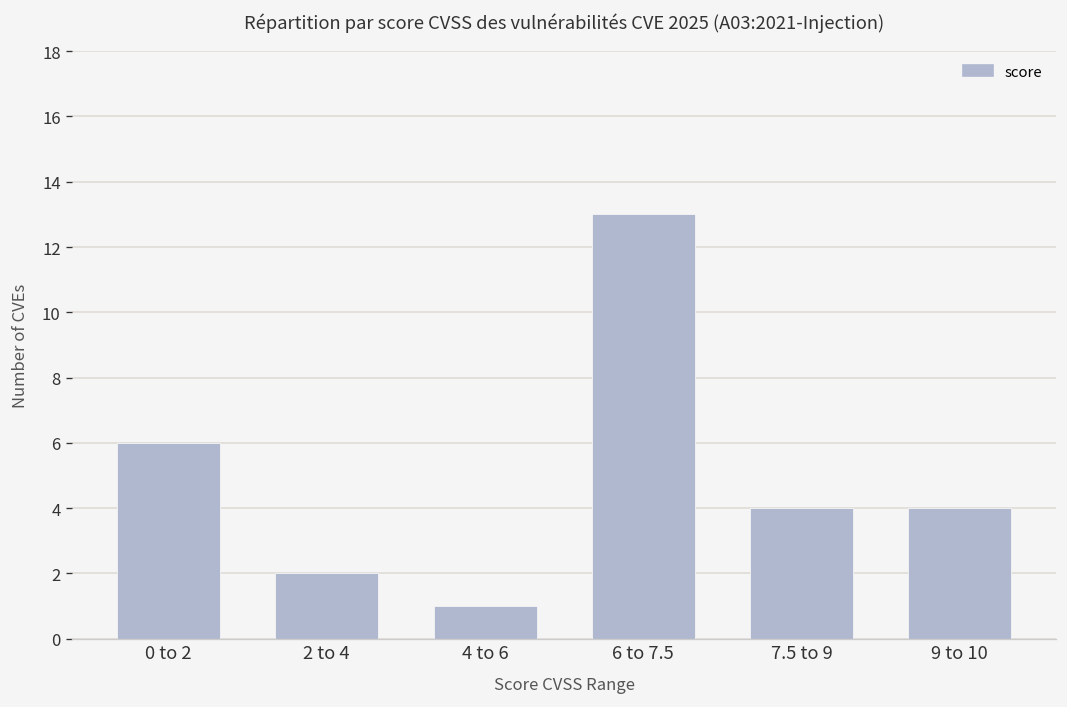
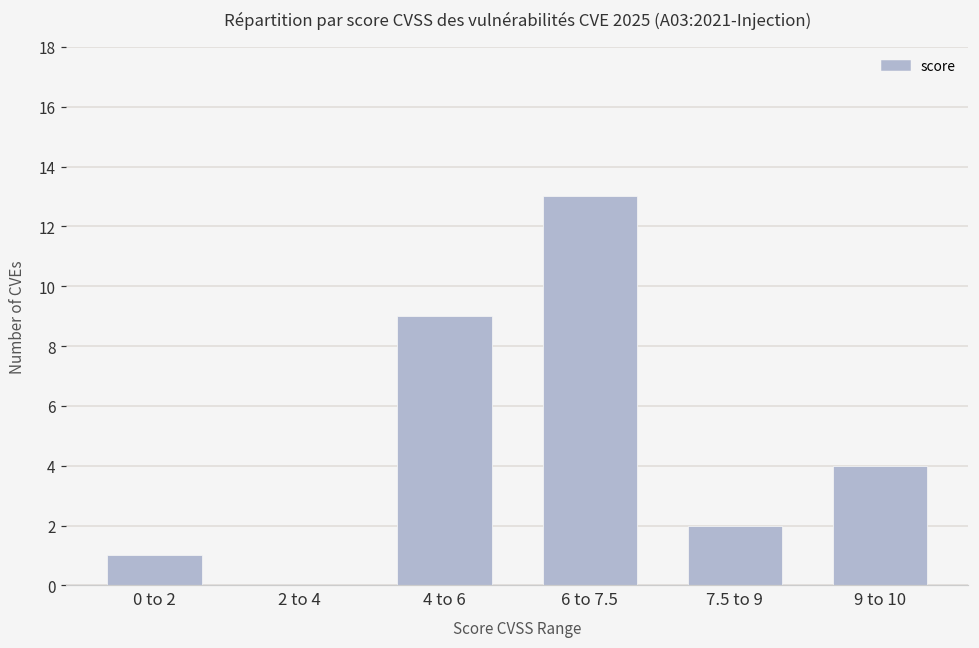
  {
-   "0 to 2": 6,
-   "2 to 4": 2,
-   "4 to 6": 1,
+   "0 to 2": 1,
+   "2 to 4": 0,
+   "4 to 6": 9,
    "6 to 7.5": 13,
-   "7.5 to 9": 4,
+   "7.5 to 9": 2,
    "9 to 10": 4
  }
